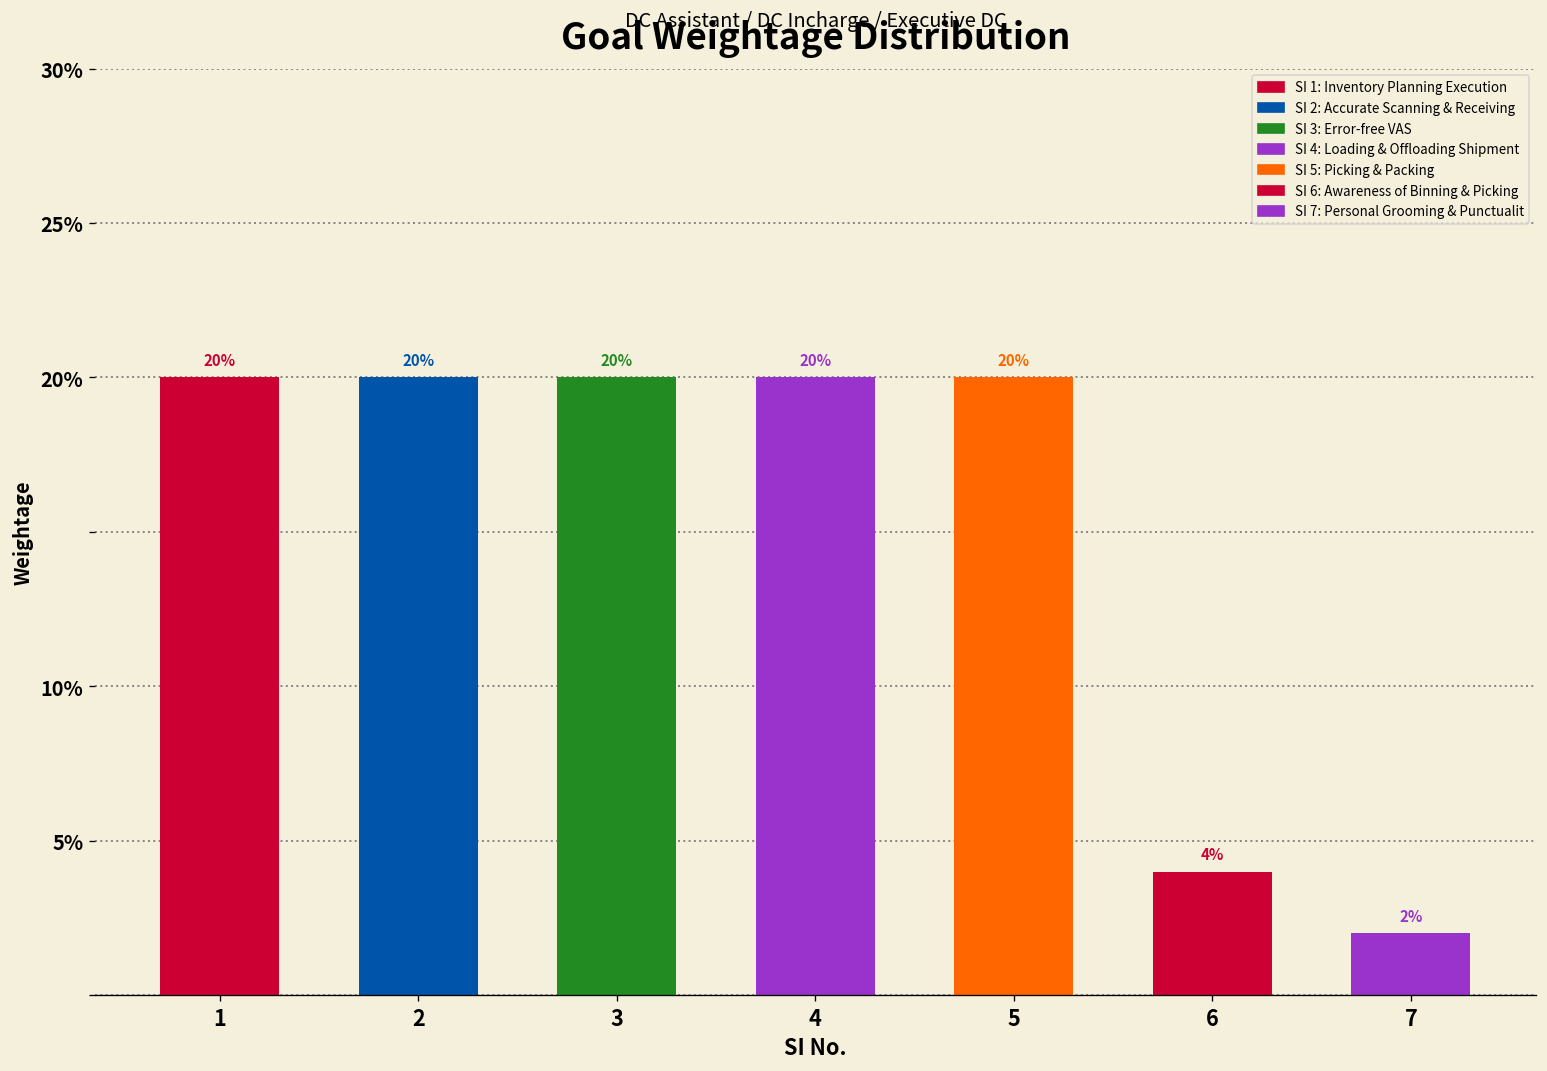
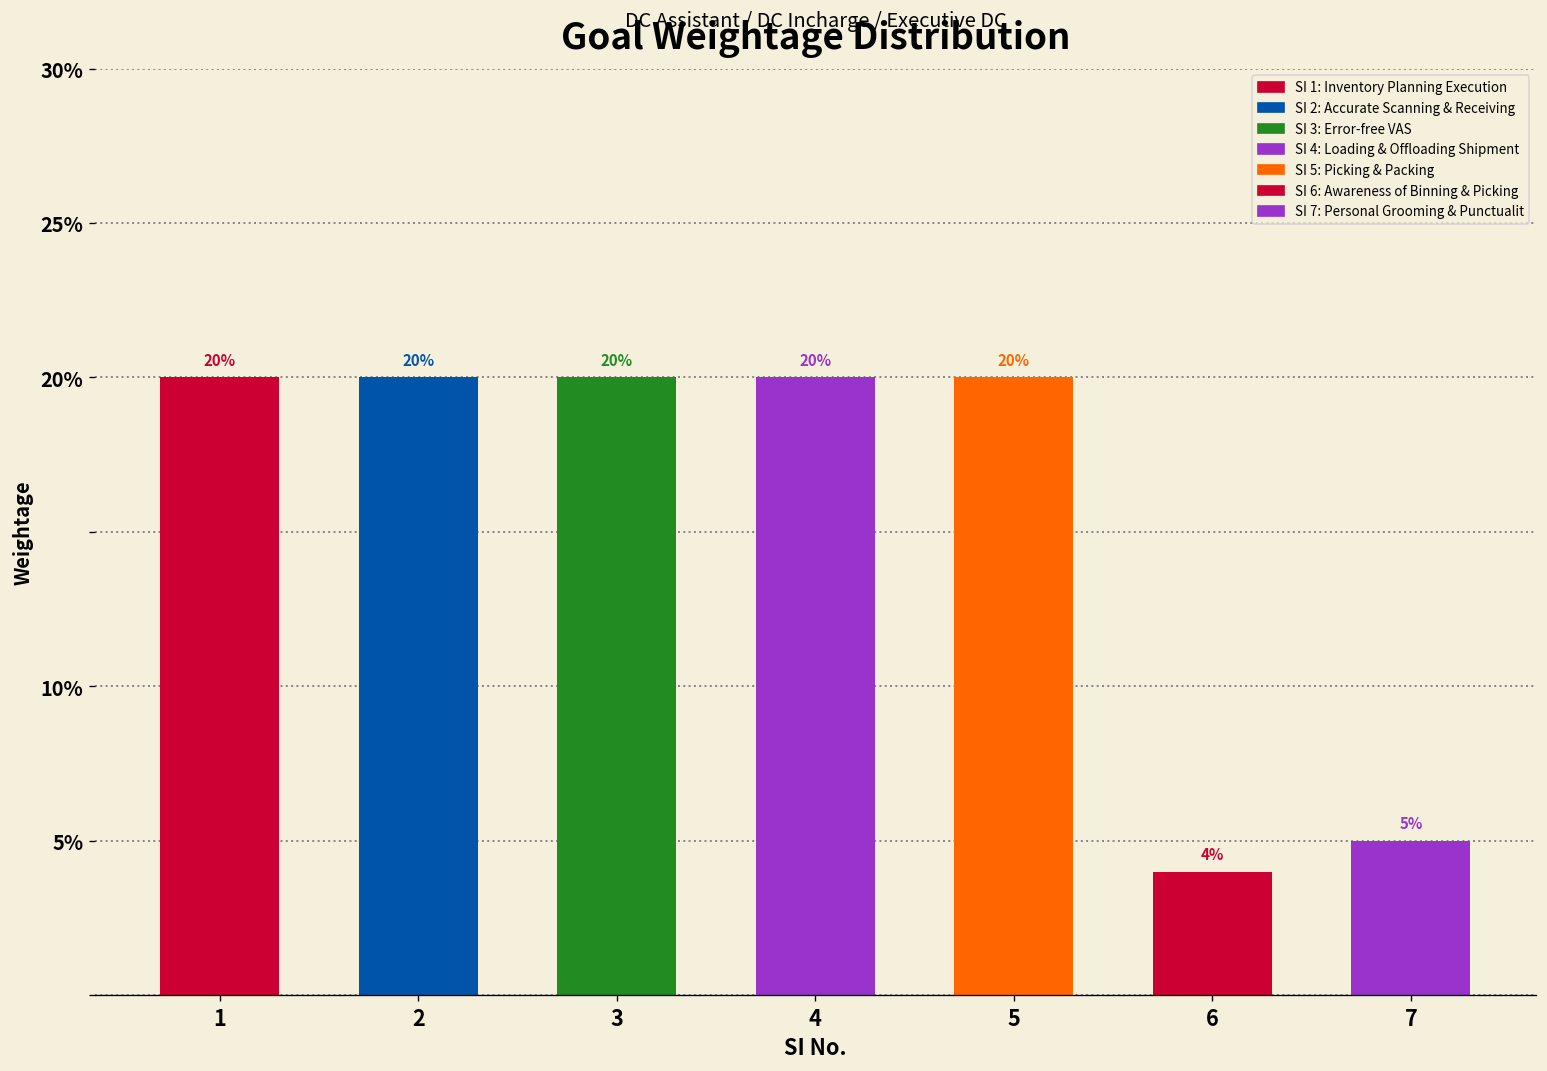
  {
    "1": "20%",
    "2": "20%",
    "3": "20%",
    "4": "20%",
    "5": "20%",
    "6": "4%",
-   "7": "2%"
+   "7": "5%"
  }
